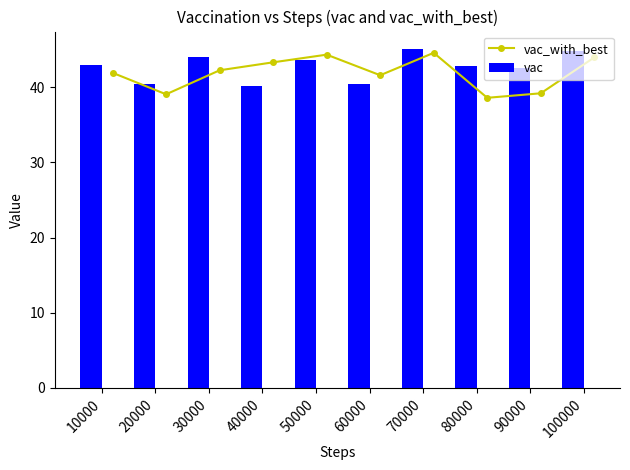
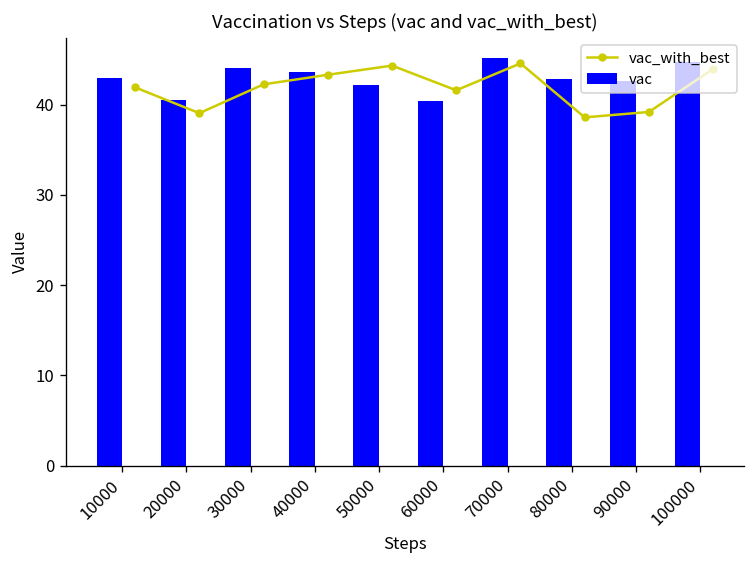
  {
    "vac": {
      "10000": 43,
      "20000": 40,
      "30000": 44,
-     "40000": 40,
-     "50000": 44,
+     "40000": 44,
+     "50000": 42,
      "60000": 40,
      "70000": 45,
      "80000": 43
    }
  }
